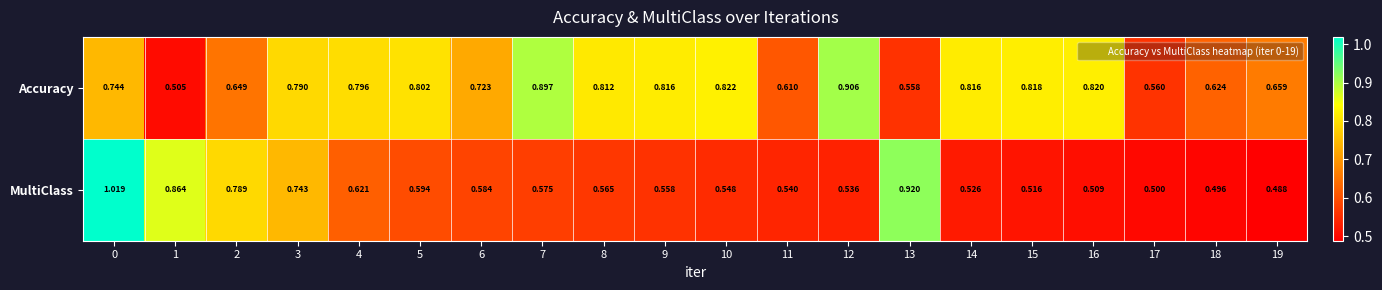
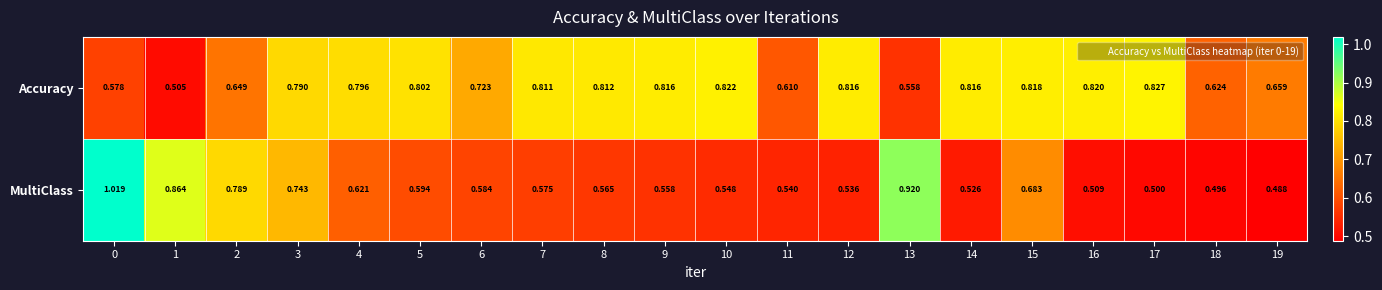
  {
    "Accuracy": {
-     "0": 0.744,
+     "0": 0.578,
      "1": 0.505,
      "2": 0.649,
      "3": 0.790,
      "4": 0.796,
      "5": 0.802,
      "6": 0.723,
-     "7": 0.897,
+     "7": 0.811,
      "8": 0.812,
      "9": 0.816,
      "10": 0.822,
      "11": 0.610,
-     "12": 0.906,
+     "12": 0.816,
      "13": 0.558,
      "14": 0.816,
      "15": 0.818,
      "16": 0.820,
-     "17": 0.560,
+     "17": 0.827,
      "18": 0.624,
      "19": 0.659
    },
    "MultiClass": {
      "0": 1.019,
      "1": 0.864,
      "2": 0.789,
      "3": 0.743,
      "4": 0.621,
      "5": 0.594,
      "6": 0.584,
      "7": 0.575,
      "8": 0.565,
      "9": 0.558,
      "10": 0.548,
      "11": 0.540,
      "12": 0.536,
      "13": 0.920,
      "14": 0.526,
-     "15": 0.516,
+     "15": 0.683,
      "16": 0.509,
      "17": 0.500,
      "18": 0.496,
      "19": 0.488
    }
  }
